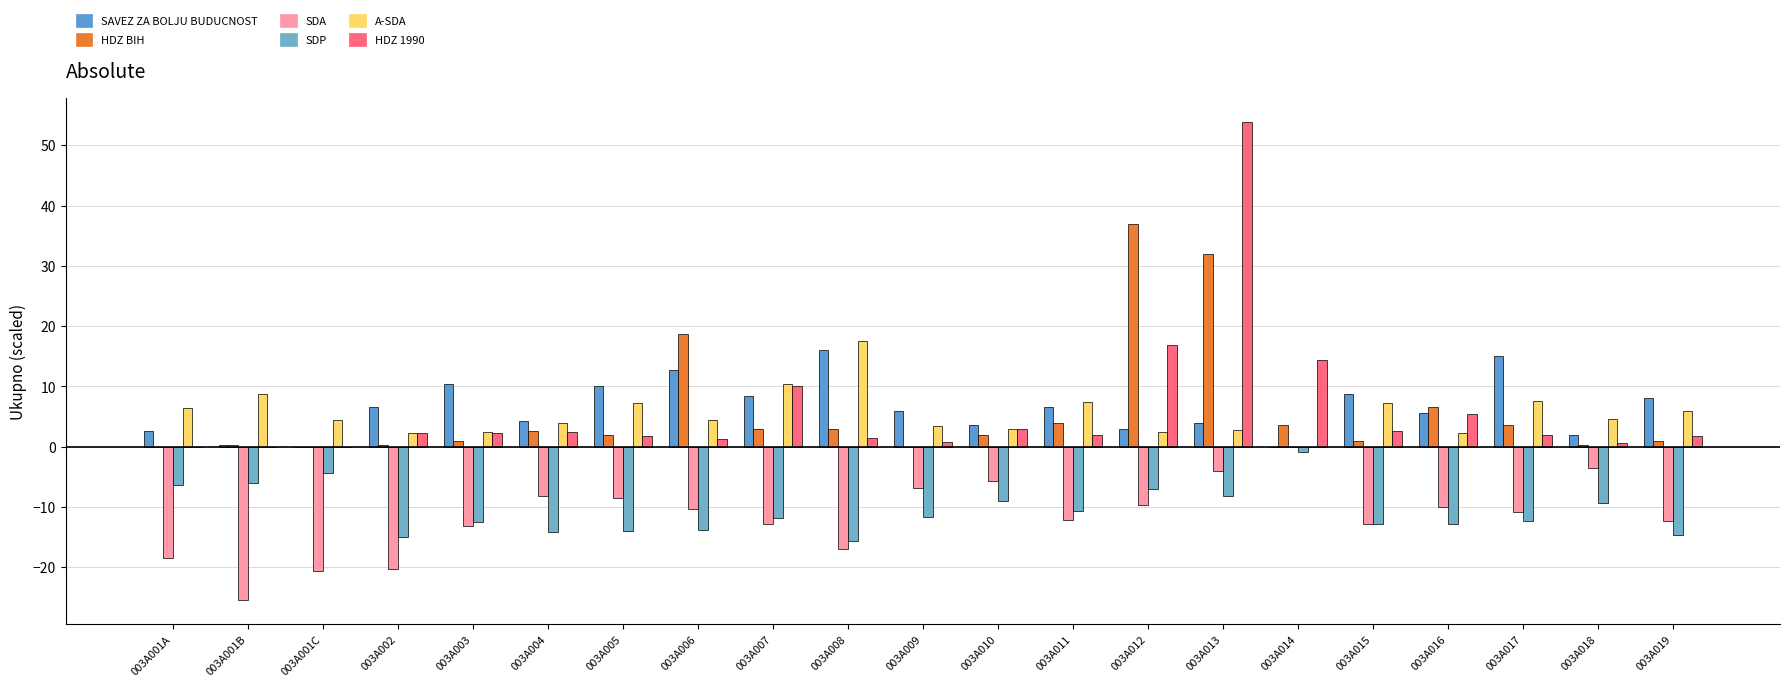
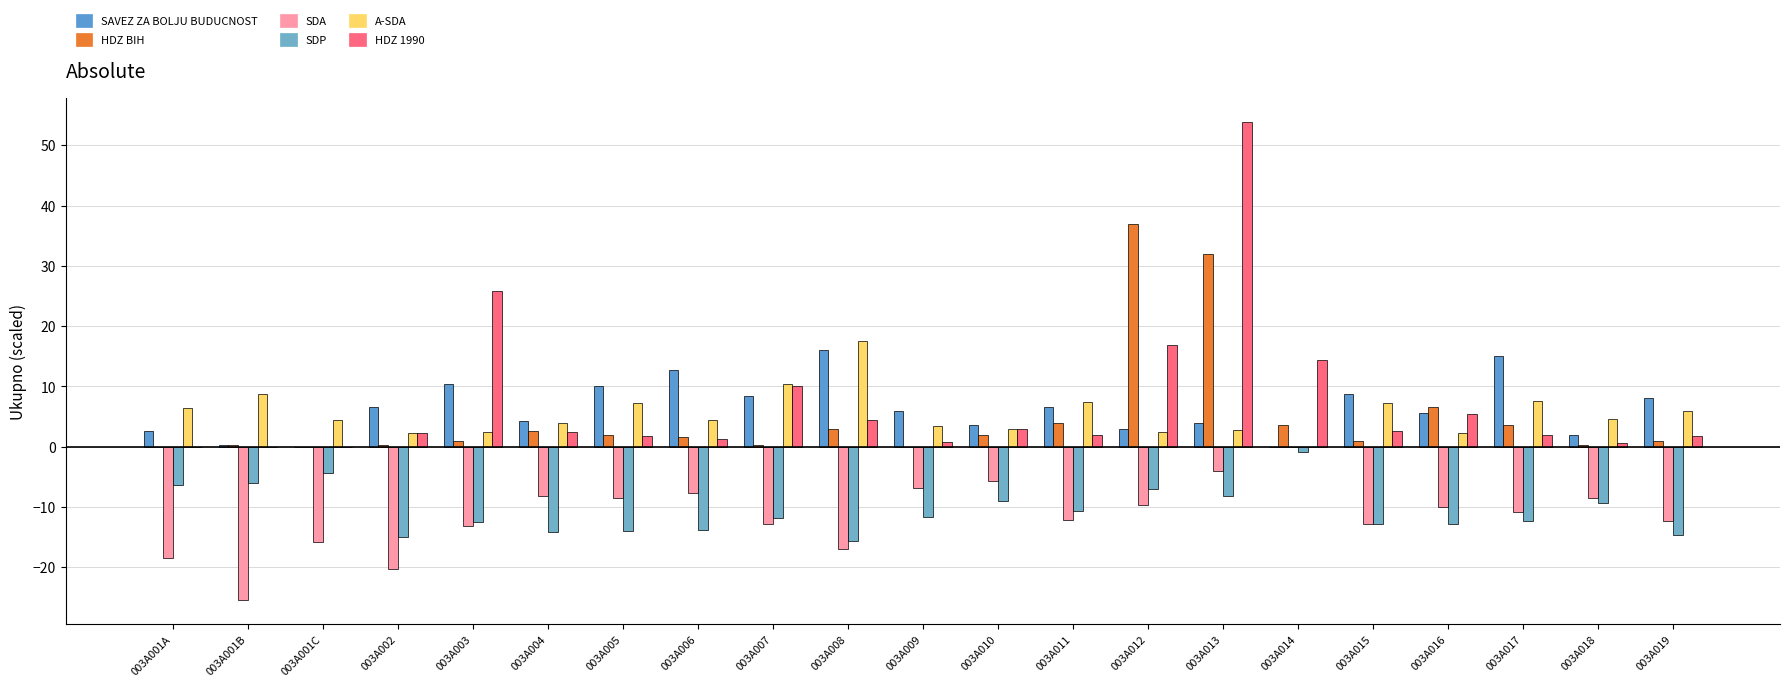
  {
    "HDZ BIH": {
      "003A001A": 0,
      "003A001C": 0,
      "003A003": 1,
      "003A004": 3,
      "003A005": 2,
-     "003A006": 19,
-     "003A007": 3,
+     "003A006": 2,
+     "003A007": 0,
      "003A008": 3,
      "003A009": 0,
      "003A010": 2,
      "003A011": 4,
      "003A012": 37,
      "003A013": 32,
      "003A014": 4,
      "003A015": 1,
      "003A016": 7,
      "003A017": 4,
      "003A019": 1
    },
    "SDA": {
      "003A001A": -18,
      "003A001B": -26,
-     "003A001C": -21,
+     "003A001C": -16,
      "003A002": -20,
      "003A003": -13,
      "003A004": -8,
      "003A005": -9,
-     "003A006": -10,
+     "003A006": -8,
      "003A007": -13,
      "003A008": -17,
      "003A009": -7,
      "003A010": -6,
      "003A011": -12,
      "003A012": -10,
      "003A013": -4,
      "003A015": -13,
      "003A016": -10,
      "003A017": -11,
-     "003A018": -4,
+     "003A018": -9,
      "003A019": -12
    },
    "A-SDA": {
      "003A001A": 6,
      "003A001B": 9,
      "003A001C": 4,
      "003A002": 2,
      "003A003": 2,
      "003A004": 4,
      "003A005": 7,
      "003A006": 4,
      "003A007": 10,
      "003A008": 18,
      "003A009": 3,
      "003A010": 3,
      "003A011": 7,
      "003A012": 2,
      "003A013": 3,
      "003A014": 0,
      "003A015": 7,
      "003A016": 2,
      "003A017": 8,
      "003A018": 5,
      "003A019": 6
    },
    "HDZ 1990": {
      "003A001A": 0,
      "003A001B": 0,
      "003A001C": 0,
      "003A002": 2,
-     "003A003": 2,
+     "003A003": 26,
      "003A004": 2,
      "003A005": 2,
      "003A006": 1,
      "003A007": 10,
-     "003A008": 1,
+     "003A008": 4,
      "003A009": 1,
      "003A010": 3,
      "003A011": 2,
      "003A012": 17,
      "003A013": 54,
      "003A014": 14,
      "003A015": 3,
      "003A016": 5,
      "003A017": 2,
      "003A018": 1,
      "003A019": 2
    }
  }
